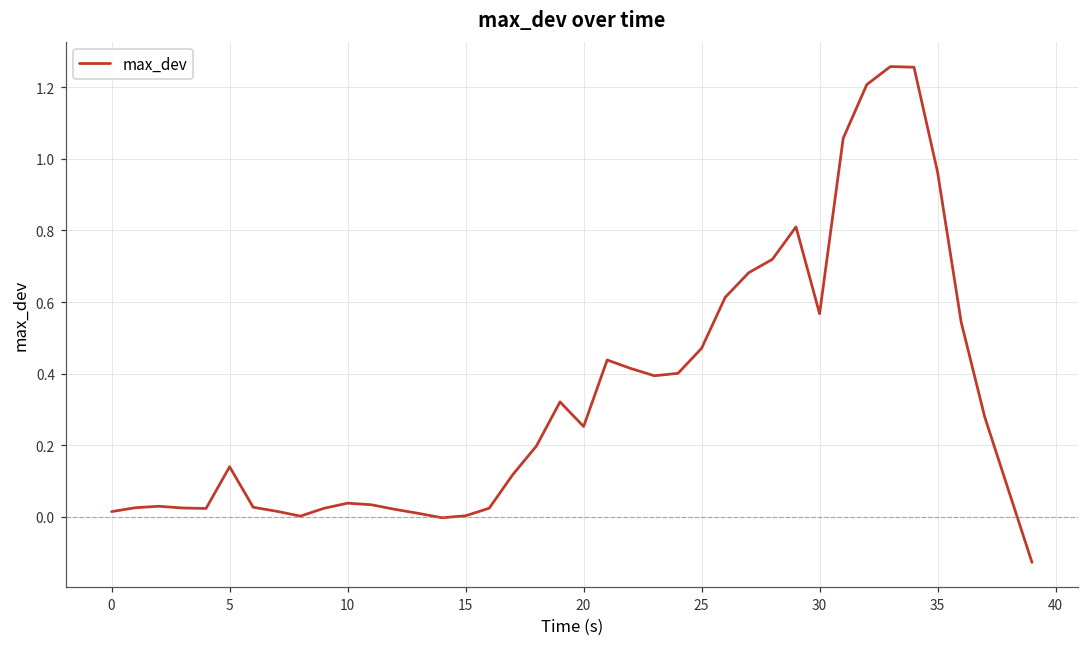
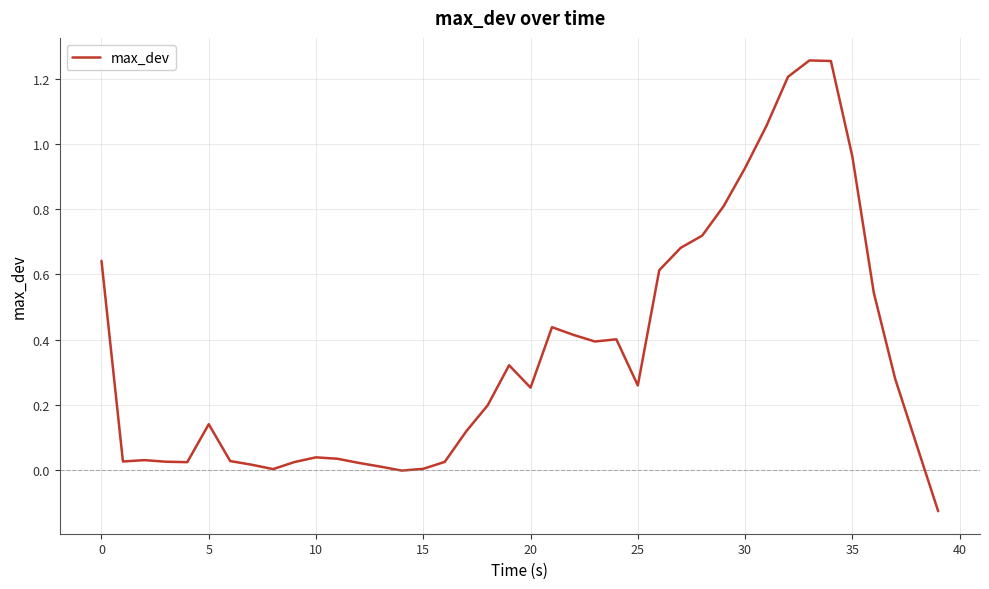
  {
-   "0": 0.01,
+   "0": 0.64,
    "5": 0.14,
    "10": 0.04,
    "15": 0.00,
    "20": 0.25,
-   "25": 0.47,
-   "30": 0.57,
+   "25": 0.26,
+   "30": 0.93,
    "35": 0.96
  }
